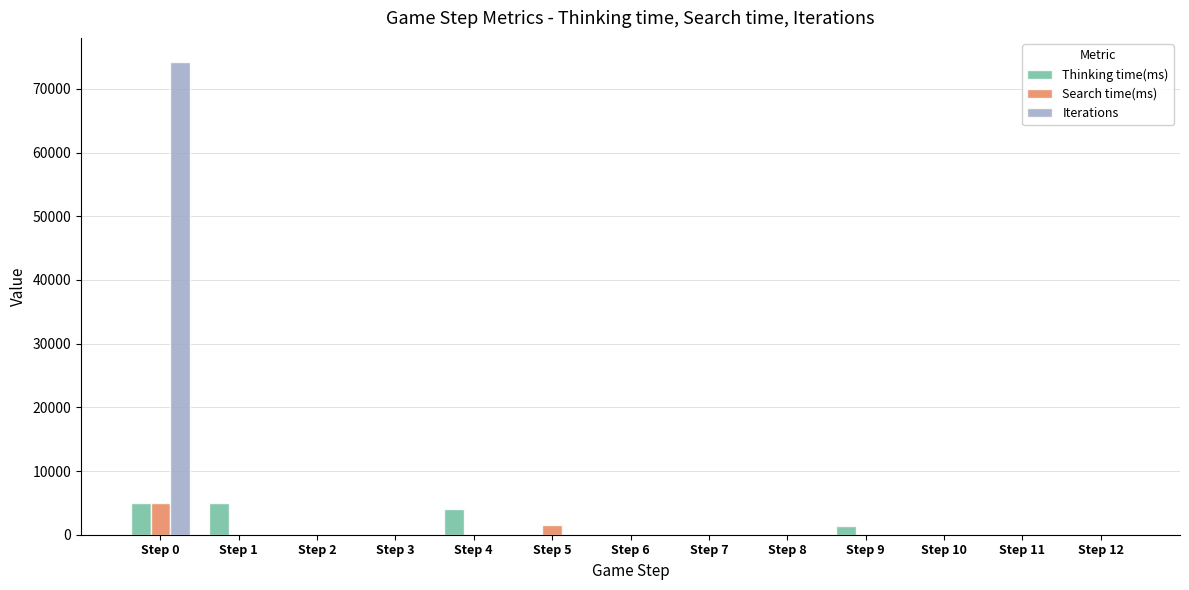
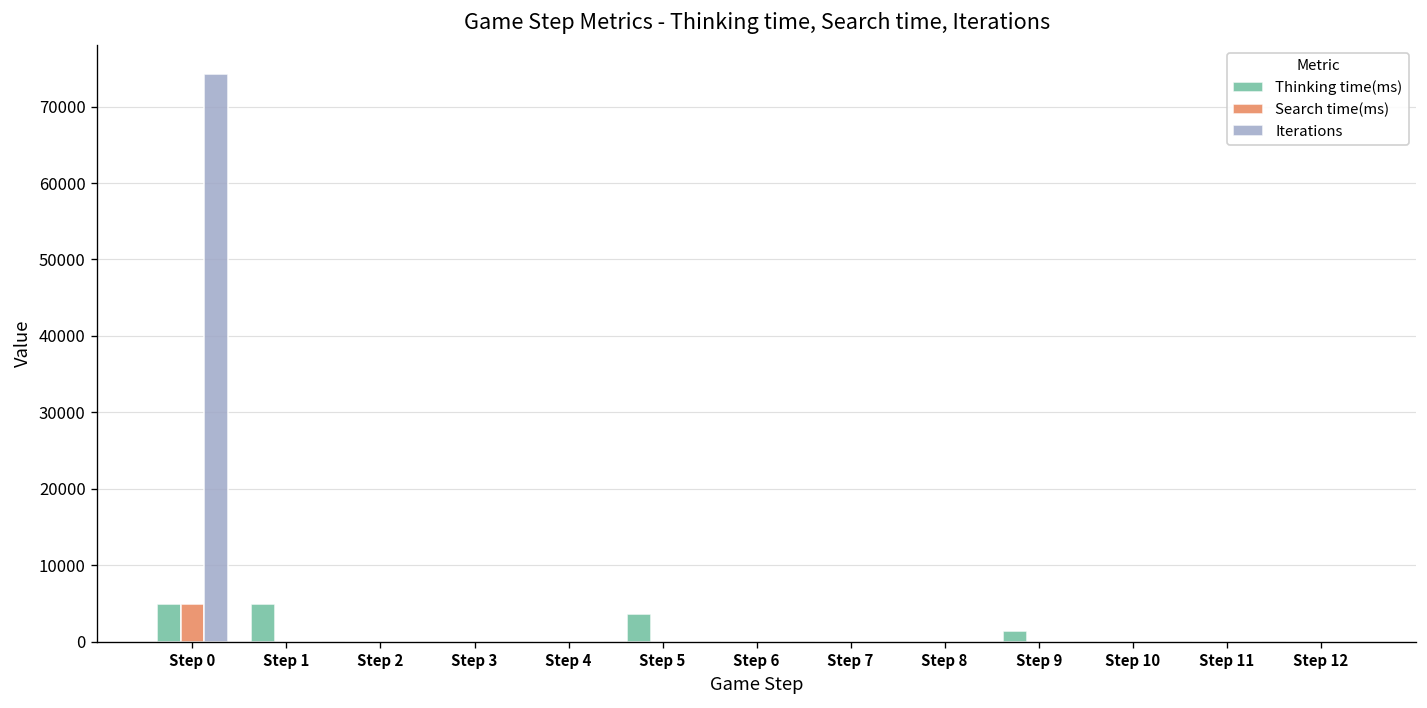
  {
    "Thinking time(ms)": {
      "Step 0": 5000,
      "Step 1": 5000,
-     "Step 4": 4000,
-     "Step 5": 0,
+     "Step 4": 0,
+     "Step 5": 4000,
      "Step 7": 0,
      "Step 8": 0,
      "Step 9": 1000,
      "Step 11": 0
    },
    "Search time(ms)": {
      "Step 0": 5000,
      "Step 1": 0,
      "Step 2": 0,
      "Step 3": 0,
      "Step 4": 0,
-     "Step 5": 2000,
+     "Step 5": 0,
      "Step 6": 0,
      "Step 7": 0,
      "Step 8": 0,
      "Step 9": 0,
      "Step 10": 0,
      "Step 11": 0,
      "Step 12": 0
    },
    "Iterations": {
      "Step 0": 74000,
      "Step 1": 0,
      "Step 2": 0,
      "Step 3": 0,
      "Step 4": 0,
      "Step 5": 0,
      "Step 6": 0,
      "Step 7": 0,
      "Step 8": 0,
      "Step 9": 0,
      "Step 10": 0,
      "Step 11": 0,
      "Step 12": 0
    }
  }
